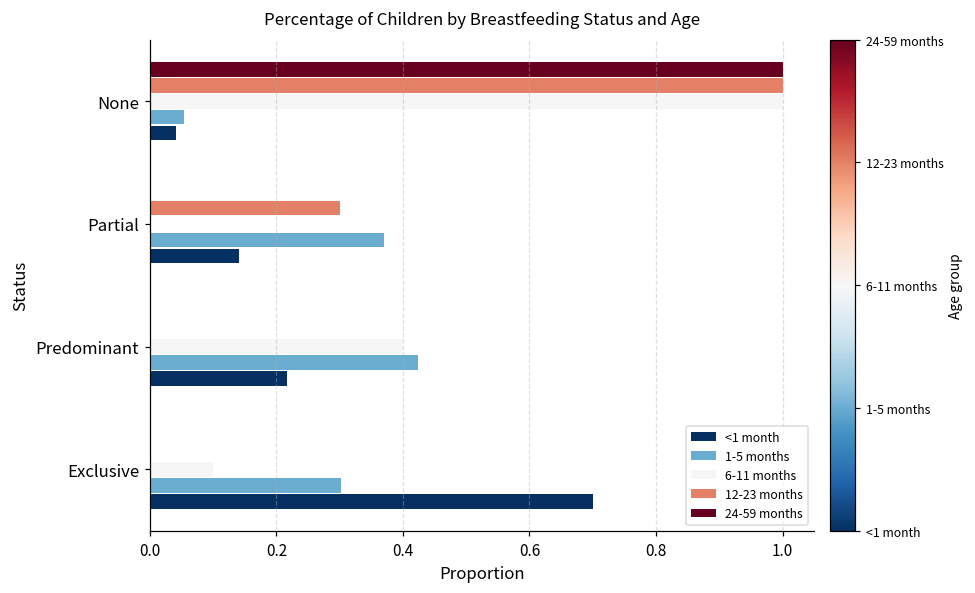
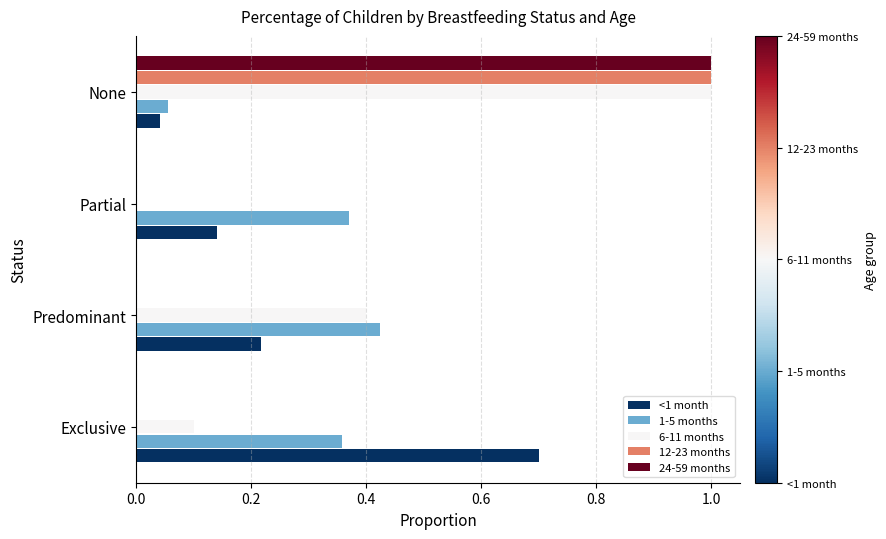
  {
    "<1 month": {
      "None": 0.04,
      "Partial": 0.14,
      "Predominant": 0.22,
      "Exclusive": 0.70
    },
    "1-5 months": {
      "None": 0.05,
      "Partial": 0.37,
      "Predominant": 0.42,
-     "Exclusive": 0.30
+     "Exclusive": 0.36
    },
    "6-11 months": {
      "None": 1.00,
      "Partial": 0.00,
      "Predominant": 0.40,
      "Exclusive": 0.10
    },
    "12-23 months": {
      "None": 1.0,
-     "Partial": 0.3,
+     "Partial": 0.0,
      "Predominant": 0.0,
      "Exclusive": 0.0
    },
    "24-59 months": {
      "None": 1.00,
      "Partial": 0.00,
      "Predominant": 0.00,
      "Exclusive": 0.00
    }
  }
